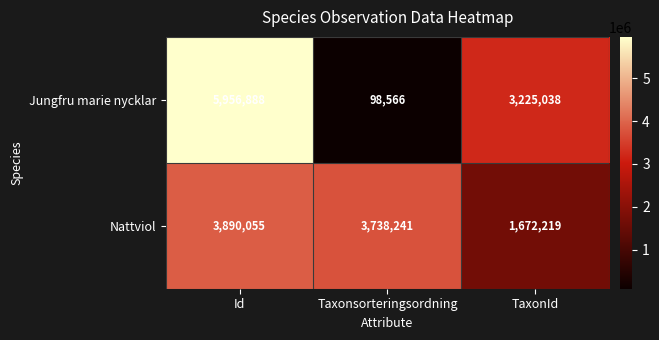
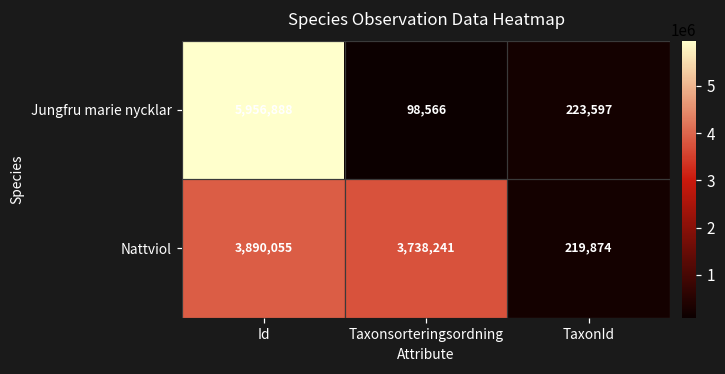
  {
    "Jungfru marie nycklar": {
      "Id": "5,956,888",
      "Taxonsorteringsordning": "98,566",
-     "TaxonId": "3,225,038"
+     "TaxonId": "223,597"
    },
    "Nattviol": {
      "Id": "3,890,055",
      "Taxonsorteringsordning": "3,738,241",
-     "TaxonId": "1,672,219"
+     "TaxonId": "219,874"
    }
  }
